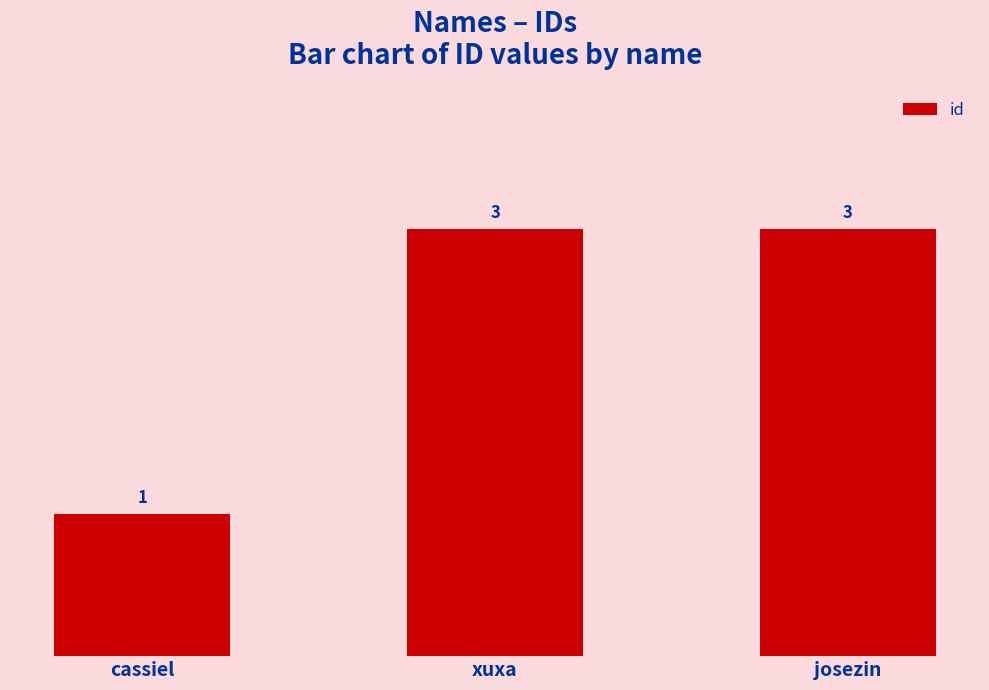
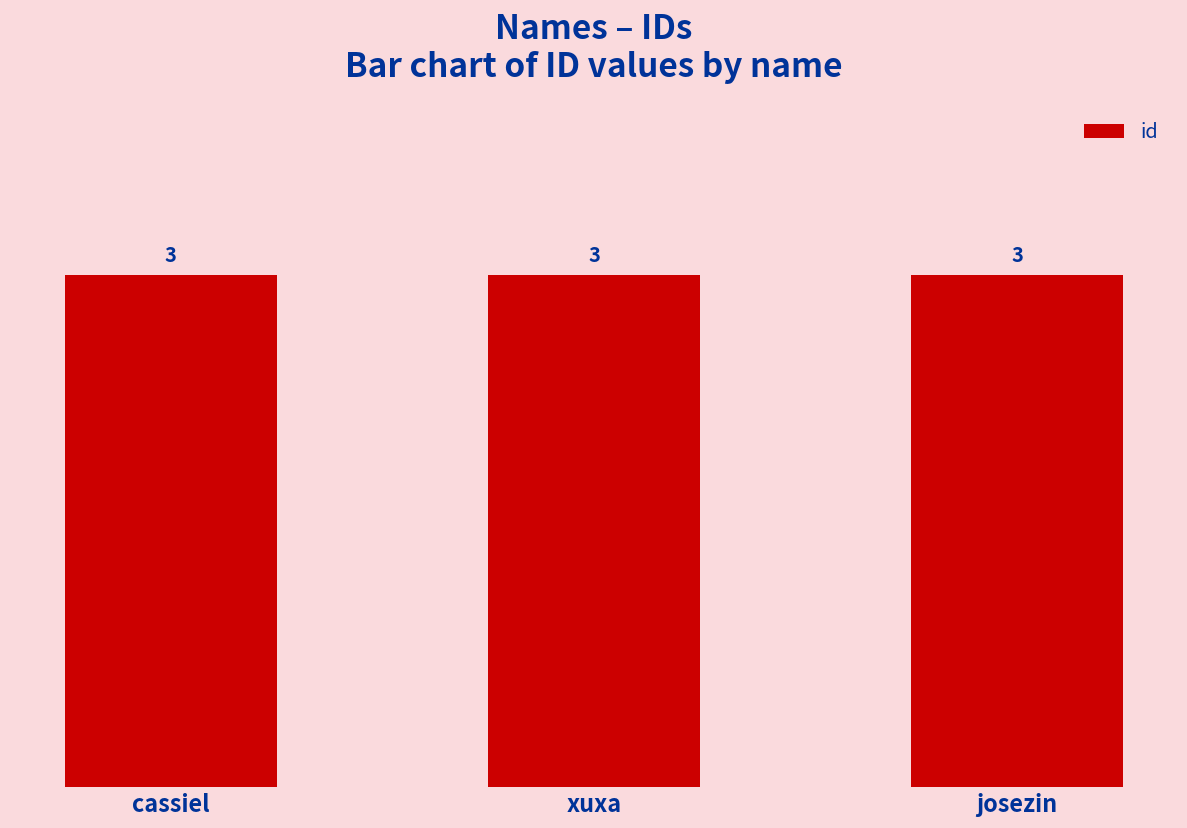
  {
-   "cassiel": 1,
+   "cassiel": 3,
    "xuxa": 3,
    "josezin": 3
  }
